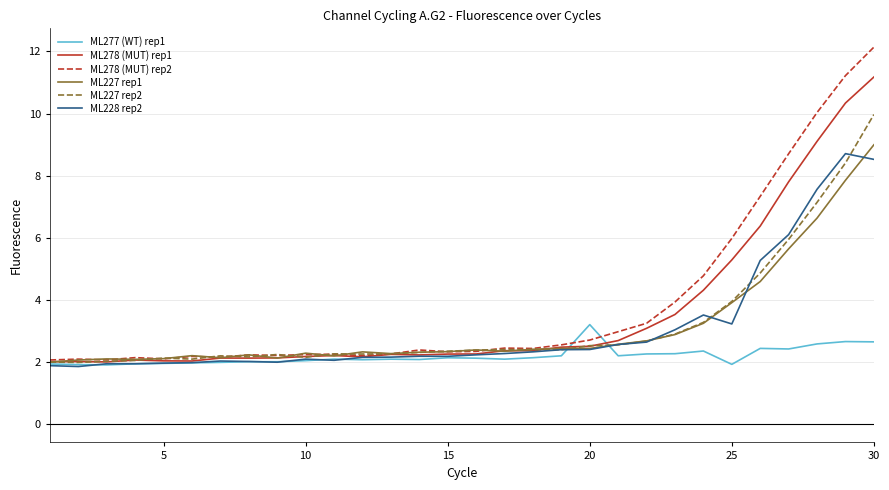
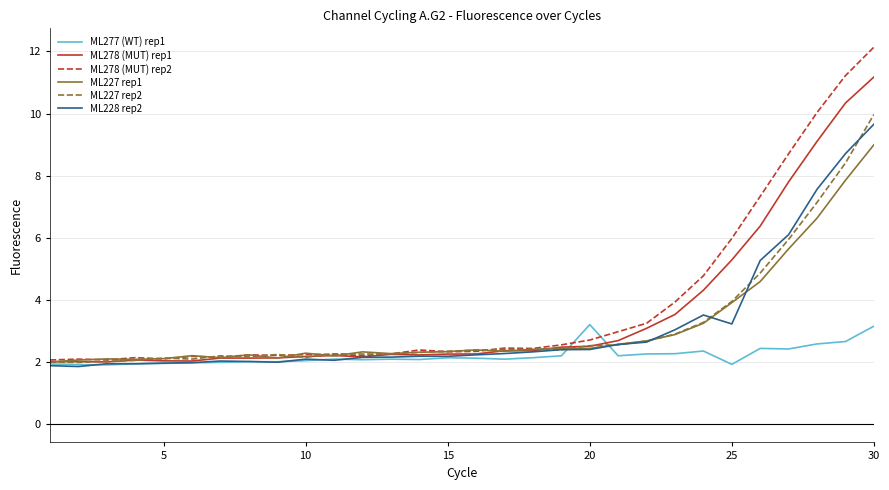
  {
    "ML277 (WT) rep1": {
      "20": 3.2,
      "25": 1.9,
-     "30": 2.6
+     "30": 3.1
    },
    "ML228 rep2": {
      "25": 3.2,
-     "30": 8.5
+     "30": 9.7
    }
  }
